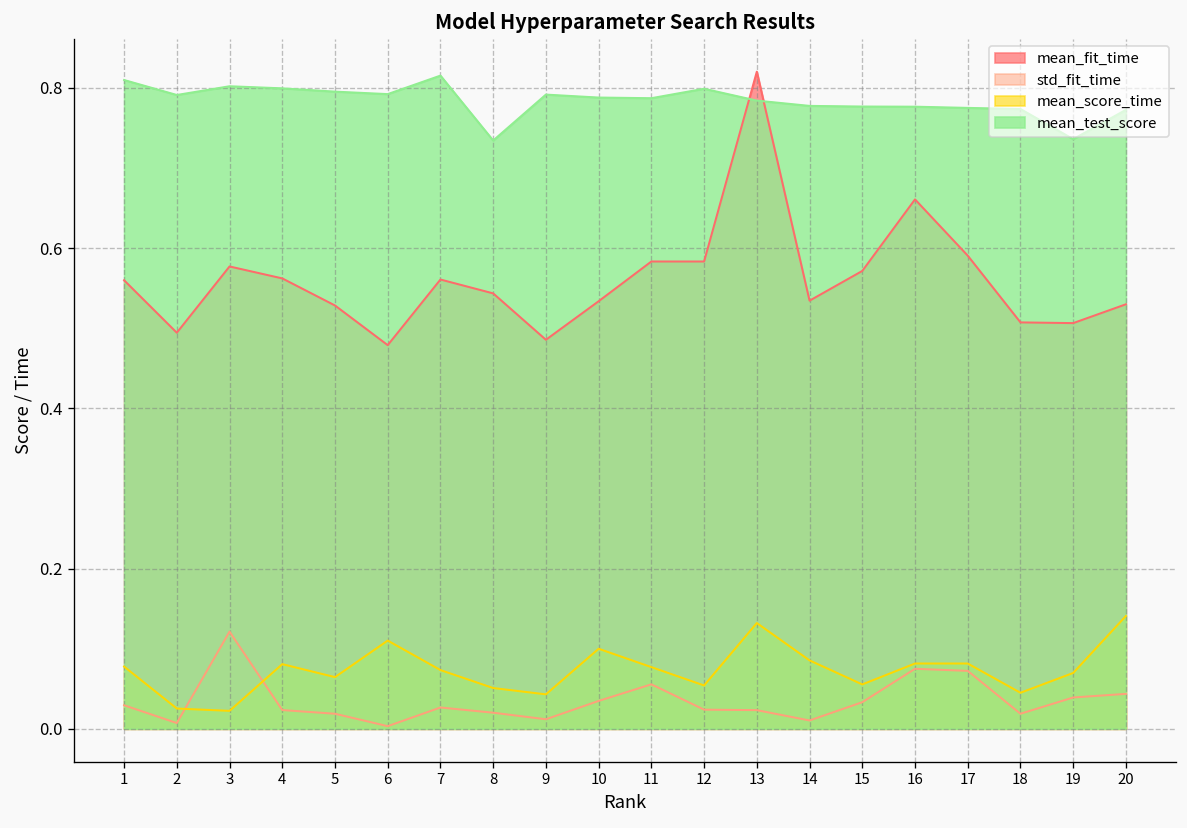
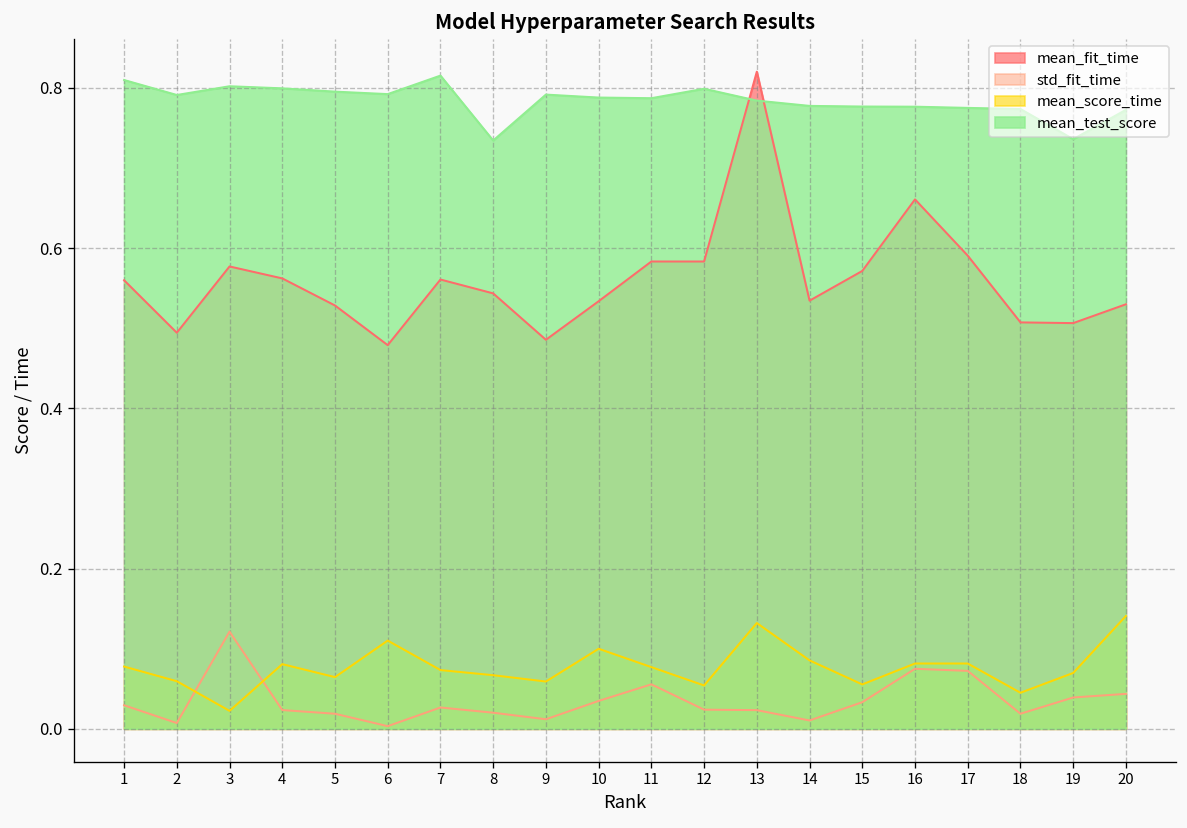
  {
    "mean_score_time": {
      "1": 0.08,
-     "2": 0.03,
+     "2": 0.06,
      "3": 0.02,
      "4": 0.08,
      "5": 0.06,
      "6": 0.11,
      "7": 0.07,
-     "8": 0.05,
-     "9": 0.04,
+     "8": 0.07,
+     "9": 0.06,
      "10": 0.10,
      "11": 0.08,
      "12": 0.05,
      "13": 0.13,
      "14": 0.09,
      "15": 0.06,
      "16": 0.08,
      "17": 0.08,
      "18": 0.05,
      "19": 0.07,
      "20": 0.14
    },
    "mean_test_score": {
      "1": 0.81,
      "2": 0.79,
      "3": 0.80,
      "4": 0.80,
      "5": 0.80,
      "6": 0.79,
      "7": 0.82,
      "8": 0.73,
      "9": 0.79,
      "10": 0.79,
      "11": 0.79,
      "12": 0.80,
      "13": 0.78,
      "14": 0.78,
      "15": 0.78,
      "16": 0.78,
      "17": 0.77
    }
  }
